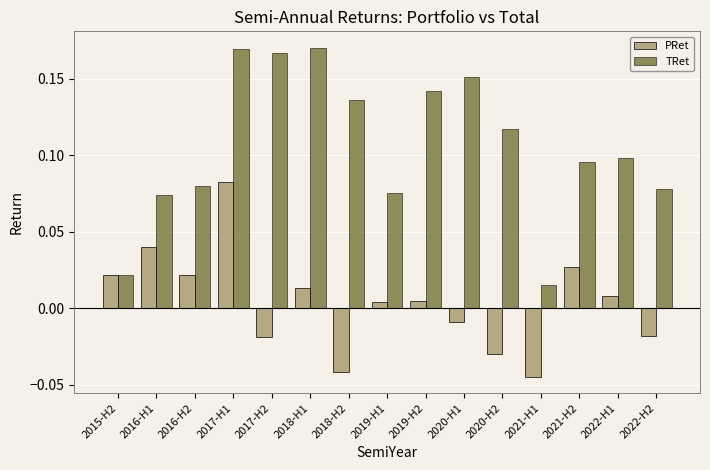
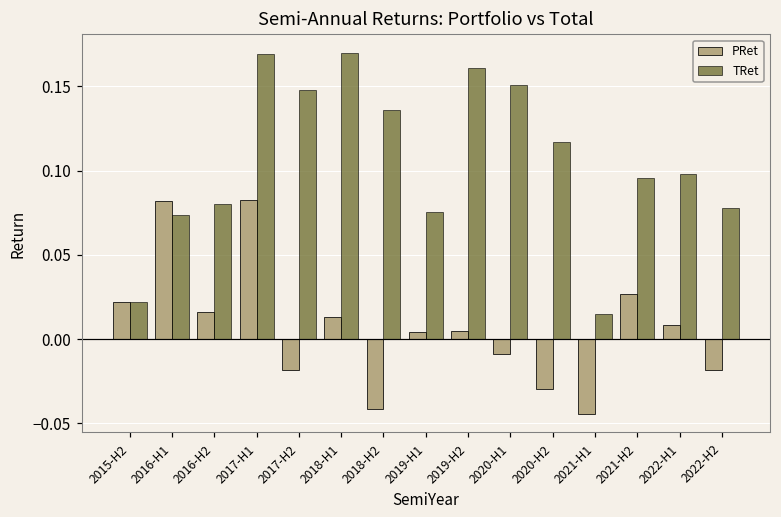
  {
    "PRet": {
      "2015-H2": 0.022,
-     "2016-H1": 0.040,
-     "2016-H2": 0.022,
+     "2016-H1": 0.082,
+     "2016-H2": 0.016,
      "2017-H1": 0.083,
      "2017-H2": -0.018,
      "2018-H1": 0.013,
      "2018-H2": -0.041,
      "2019-H1": 0.004,
      "2019-H2": 0.005,
      "2020-H1": -0.009,
      "2020-H2": -0.030,
      "2021-H1": -0.045,
      "2021-H2": 0.027,
      "2022-H1": 0.008,
      "2022-H2": -0.018
    },
    "TRet": {
      "2015-H2": 0.022,
      "2016-H1": 0.074,
      "2016-H2": 0.080,
      "2017-H1": 0.169,
-     "2017-H2": 0.166,
+     "2017-H2": 0.148,
      "2018-H1": 0.170,
      "2018-H2": 0.136,
      "2019-H1": 0.075,
-     "2019-H2": 0.142,
+     "2019-H2": 0.161,
      "2020-H1": 0.151,
      "2020-H2": 0.117,
      "2021-H1": 0.015,
      "2021-H2": 0.096,
      "2022-H1": 0.098,
      "2022-H2": 0.078
    }
  }
